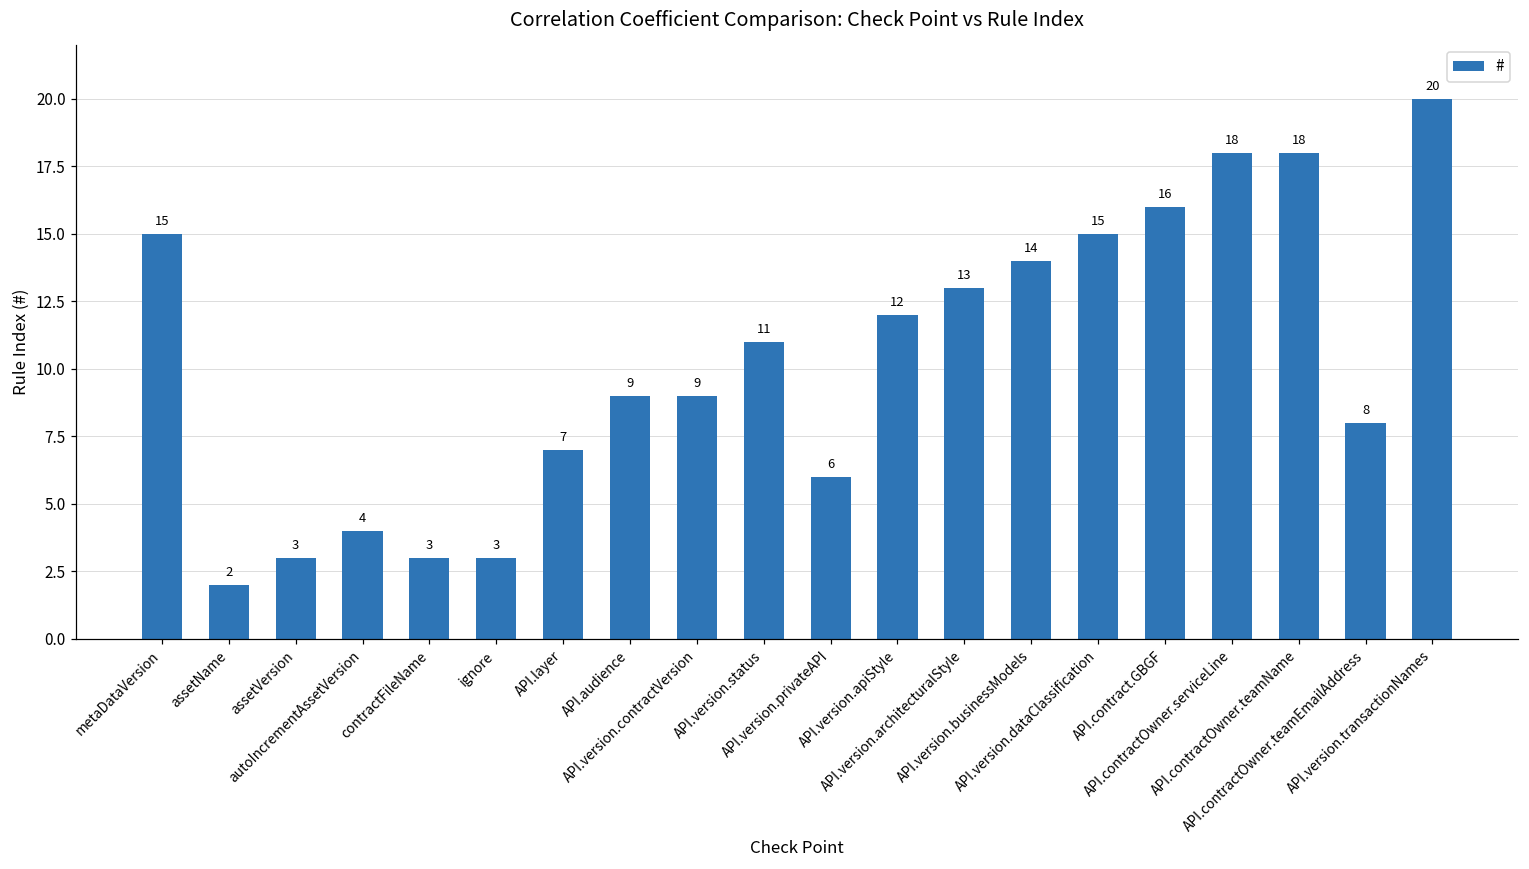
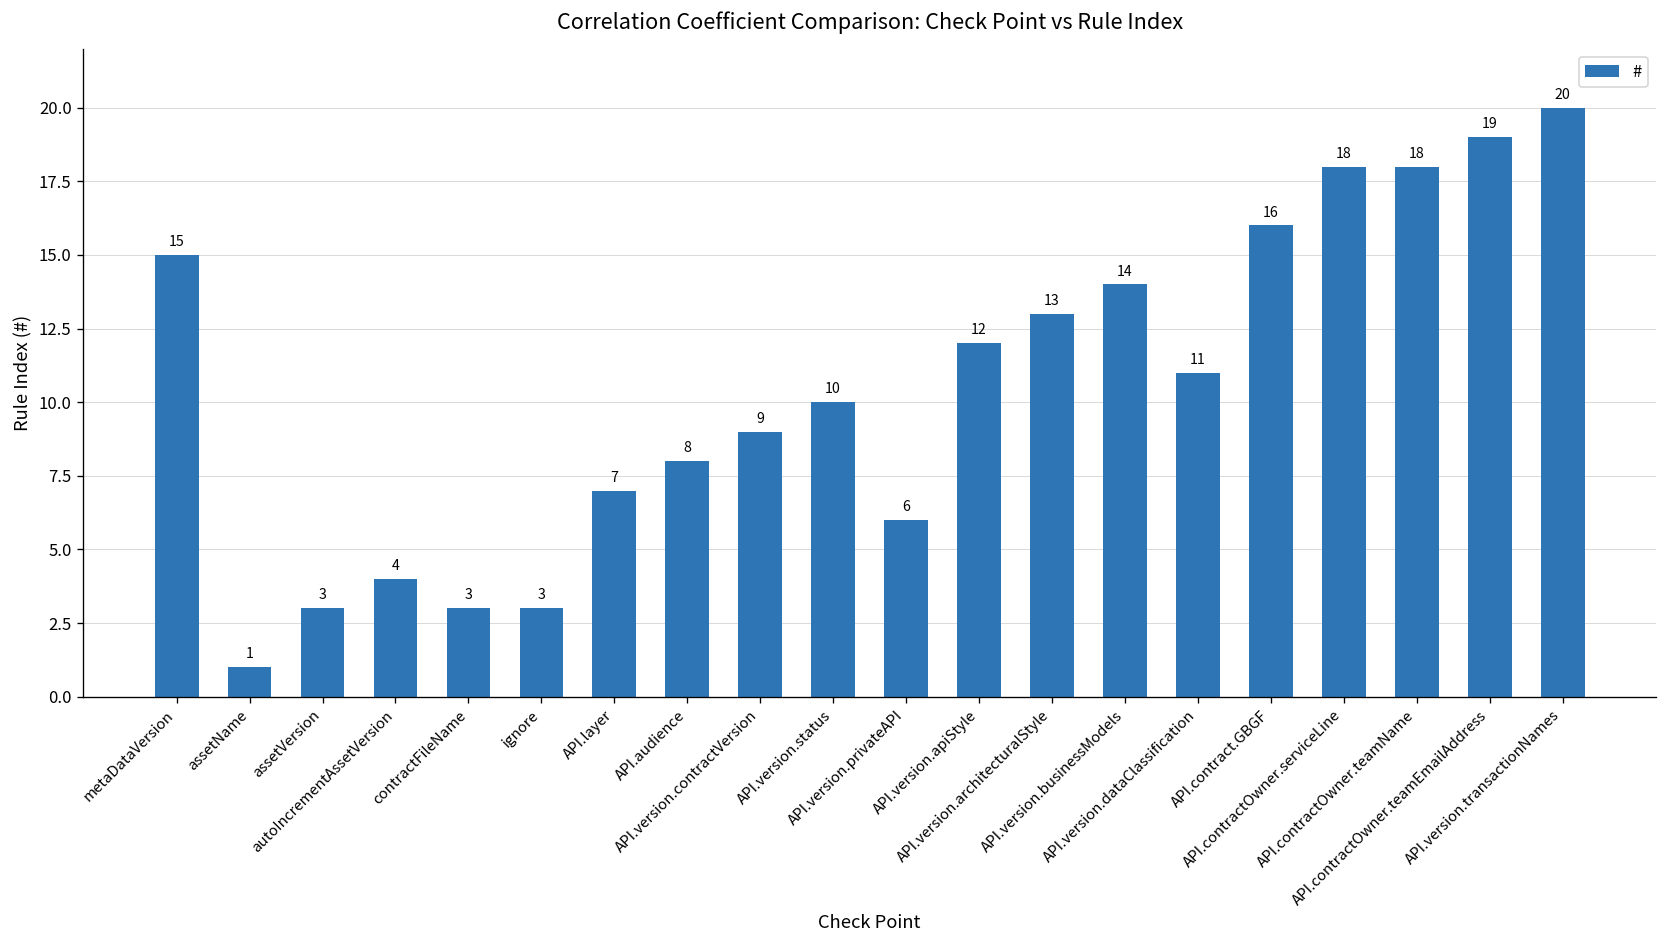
  {
    "metaDataVersion": 15,
-   "assetName": 2,
+   "assetName": 1,
    "assetVersion": 3,
    "autoIncrementAssetVersion": 4,
    "contractFileName": 3,
    "ignore": 3,
    "API.layer": 7,
-   "API.audience": 9,
+   "API.audience": 8,
    "API.version.contractVersion": 9,
-   "API.version.status": 11,
+   "API.version.status": 10,
    "API.version.privateAPI": 6,
    "API.version.apiStyle": 12,
    "API.version.architecturalStyle": 13,
    "API.version.businessModels": 14,
-   "API.version.dataClassification": 15,
+   "API.version.dataClassification": 11,
    "API.contract.GBGF": 16,
    "API.contractOwner.serviceLine": 18,
    "API.contractOwner.teamName": 18,
-   "API.contractOwner.teamEmailAddress": 8,
+   "API.contractOwner.teamEmailAddress": 19,
    "API.version.transactionNames": 20
  }
